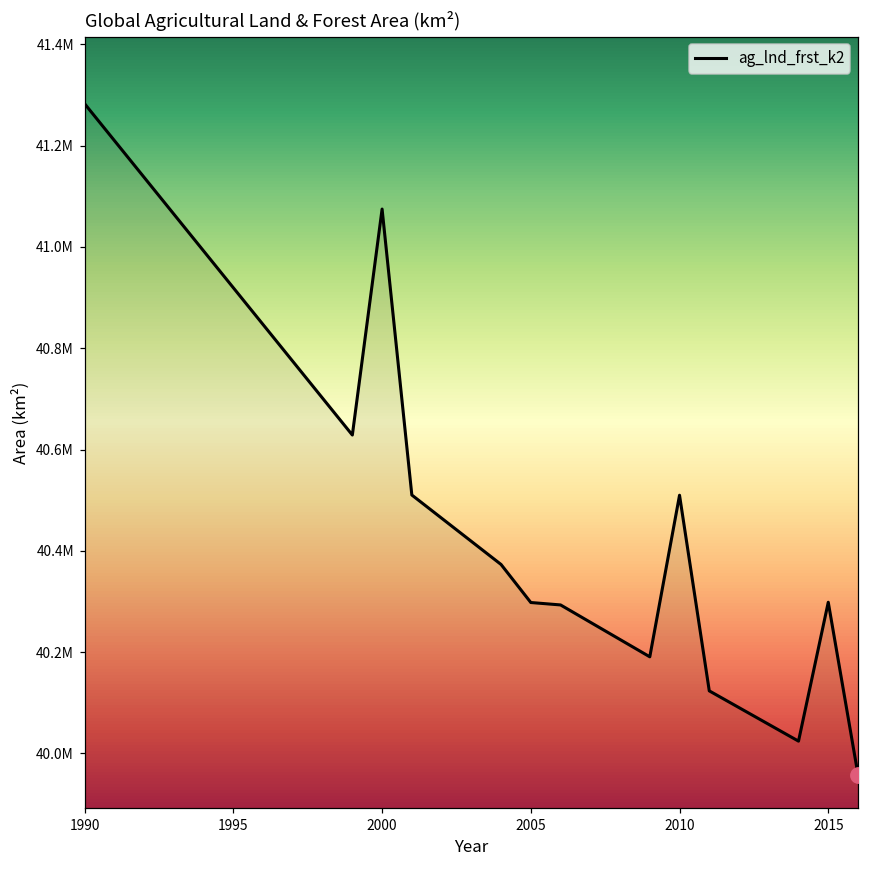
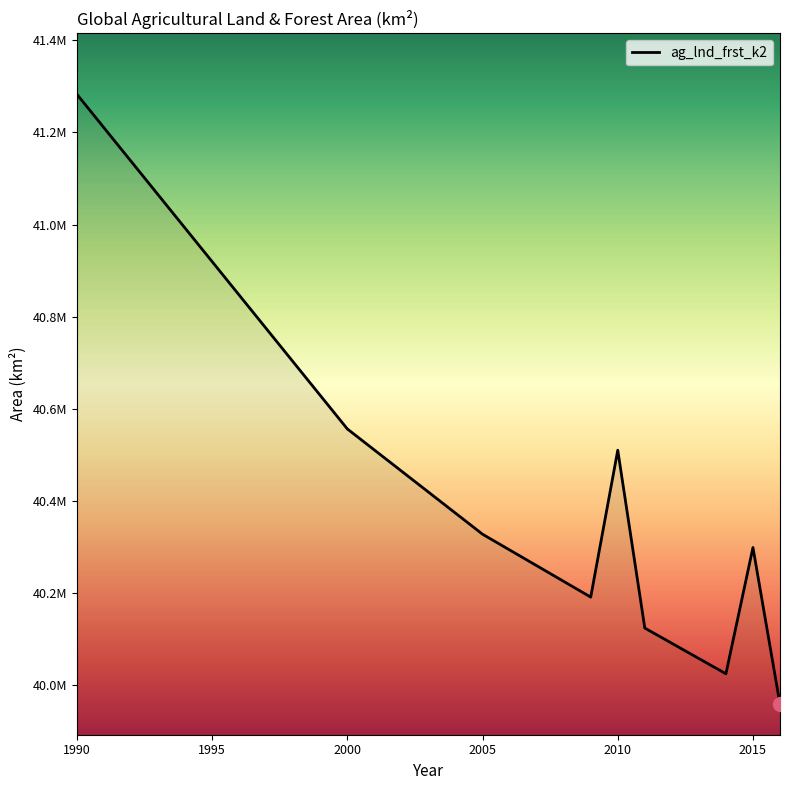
  {
    "ag_lnd_frst_k2": {
      "1990": 41280000,
      "1995": 40920000,
-     "2000": 41070000,
-     "2005": 40300000,
+     "2000": 40560000,
+     "2005": 40330000,
      "2010": 40510000,
      "2015": 40300000
    }
  }
